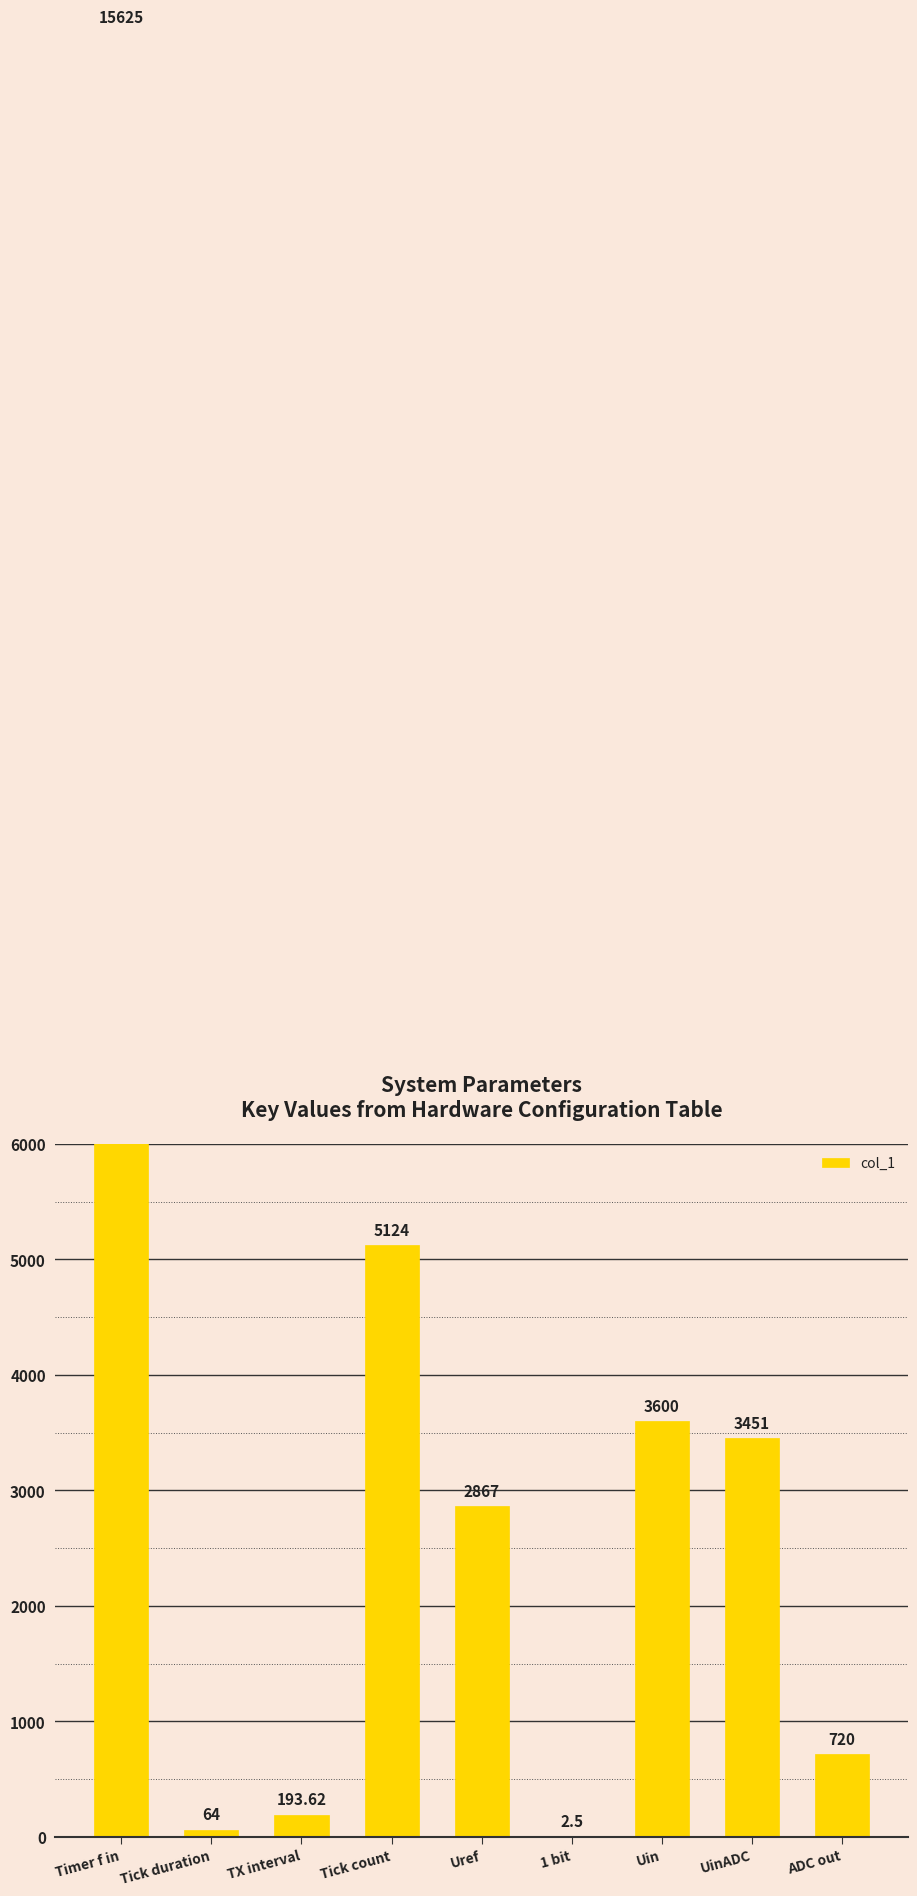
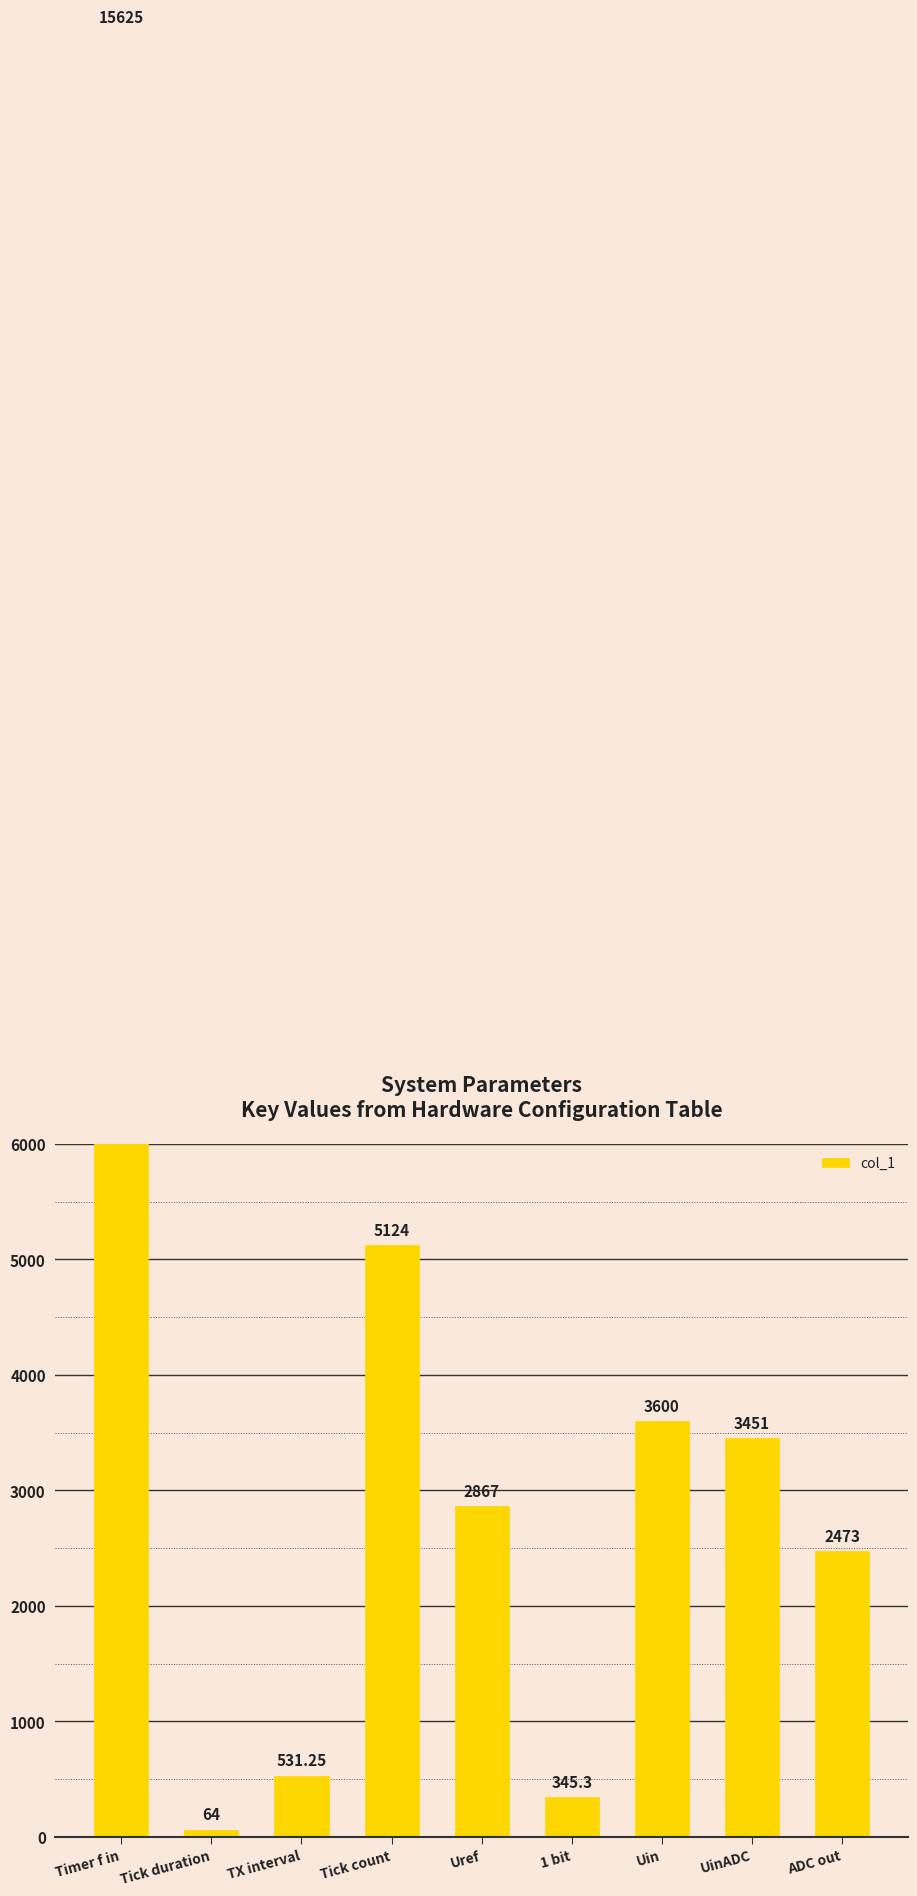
  {
    "Tick duration": 64,
-   "TX interval": 193.62,
+   "TX interval": 531.25,
    "Tick count": 5124,
    "Uref": 2867,
-   "1 bit": 2.5,
+   "1 bit": 345.3,
    "Uin": 3600,
    "UinADC": 3451,
-   "ADC out": 720
+   "ADC out": 2473
  }
